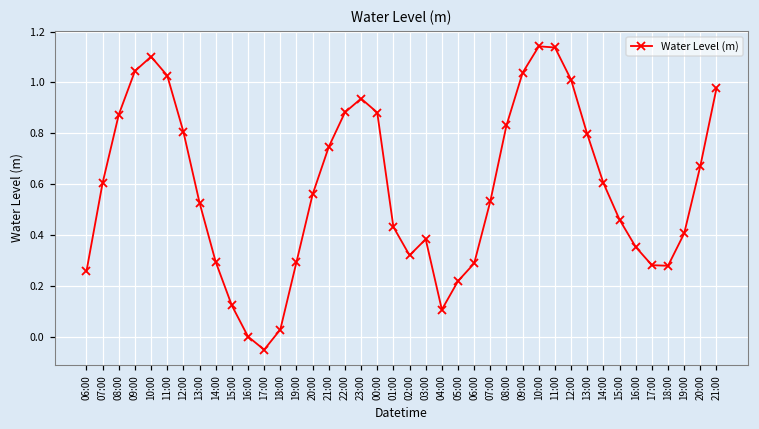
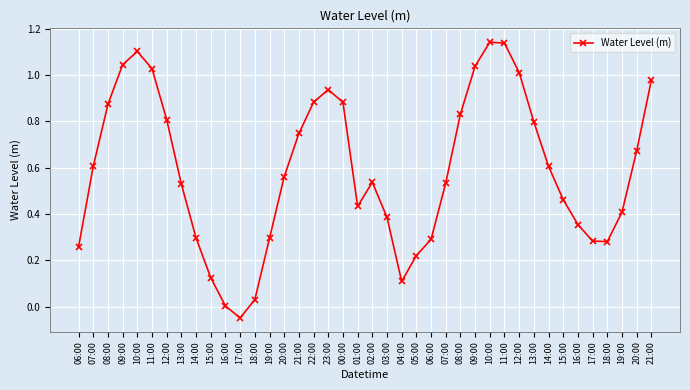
  {
    "22:00": 0.88,
    "23:00": 0.94,
    "00:00": 0.88,
    "01:00": 0.43,
-   "02:00": 0.32,
+   "02:00": 0.54,
    "03:00": 0.38,
    "04:00": 0.11,
    "05:00": 0.22
  }
